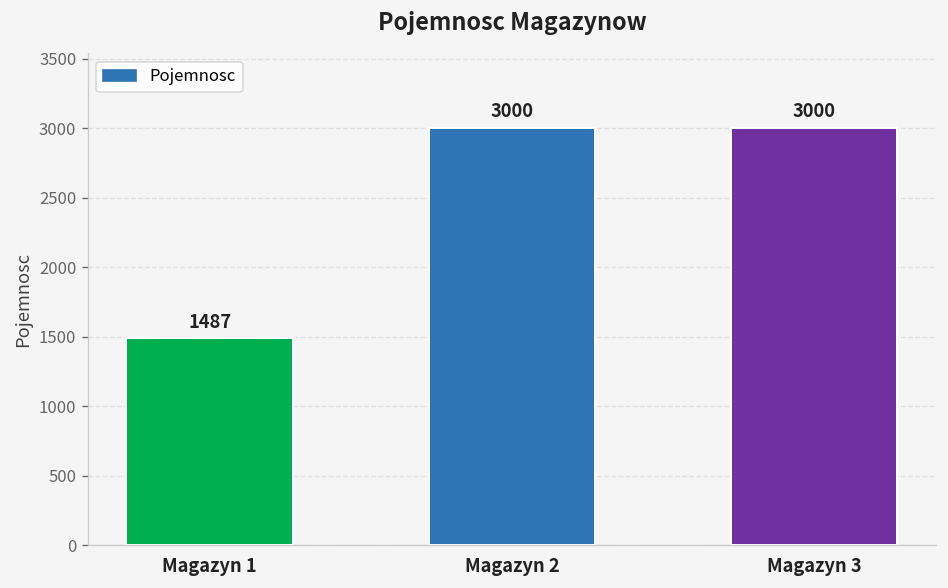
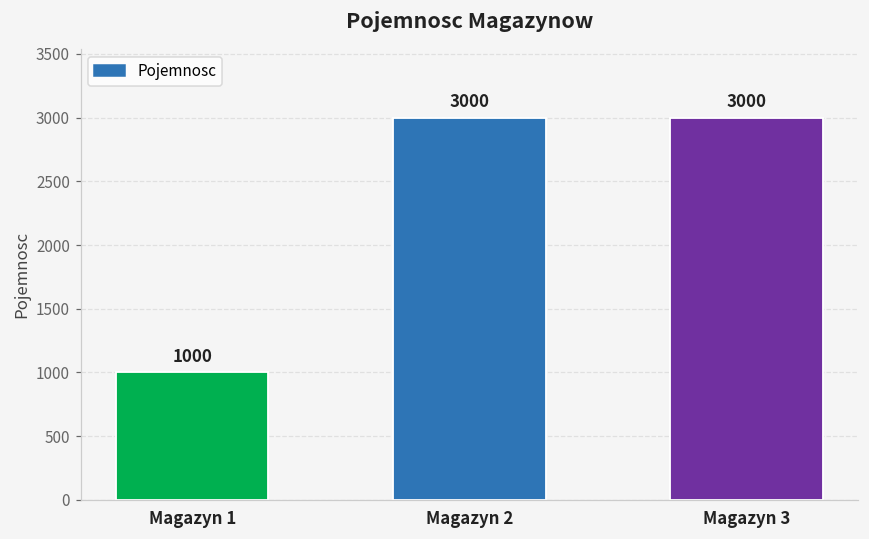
  {
-   "Magazyn 1": 1487,
+   "Magazyn 1": 1000,
    "Magazyn 2": 3000,
    "Magazyn 3": 3000
  }
